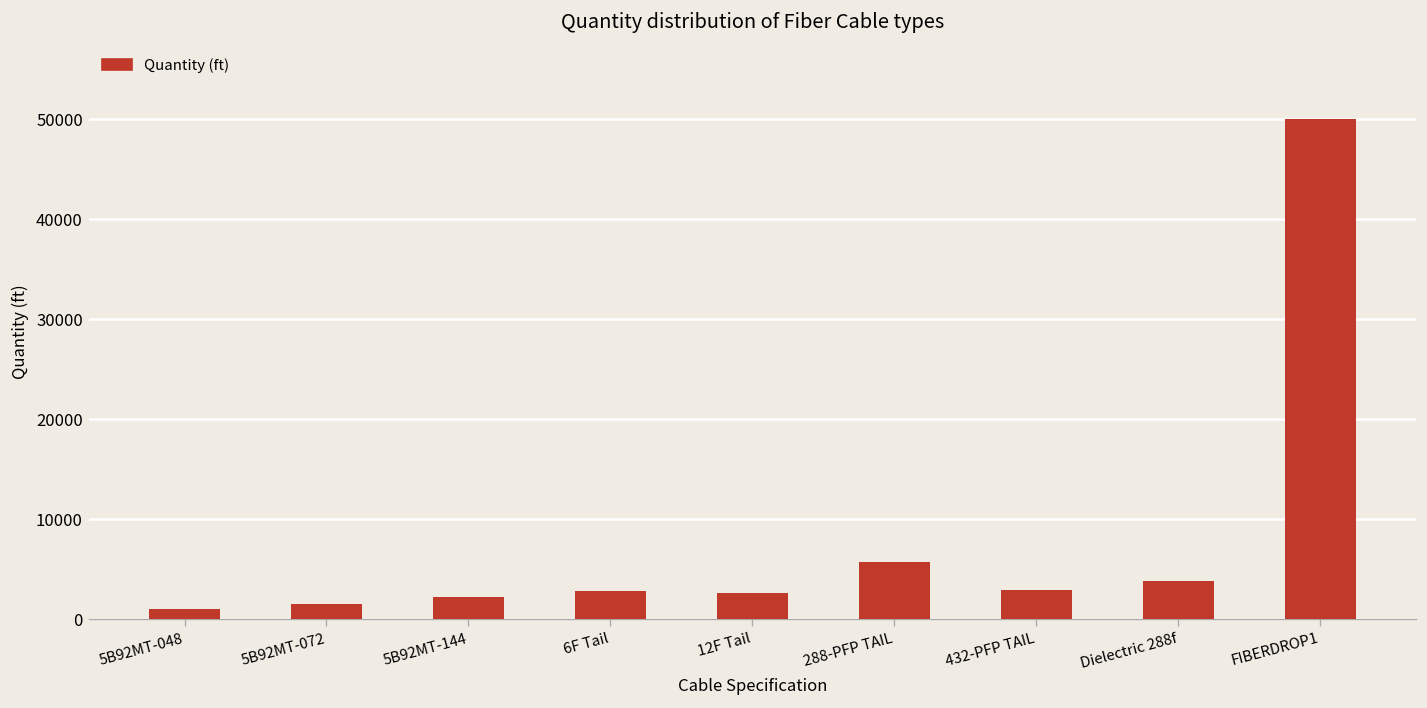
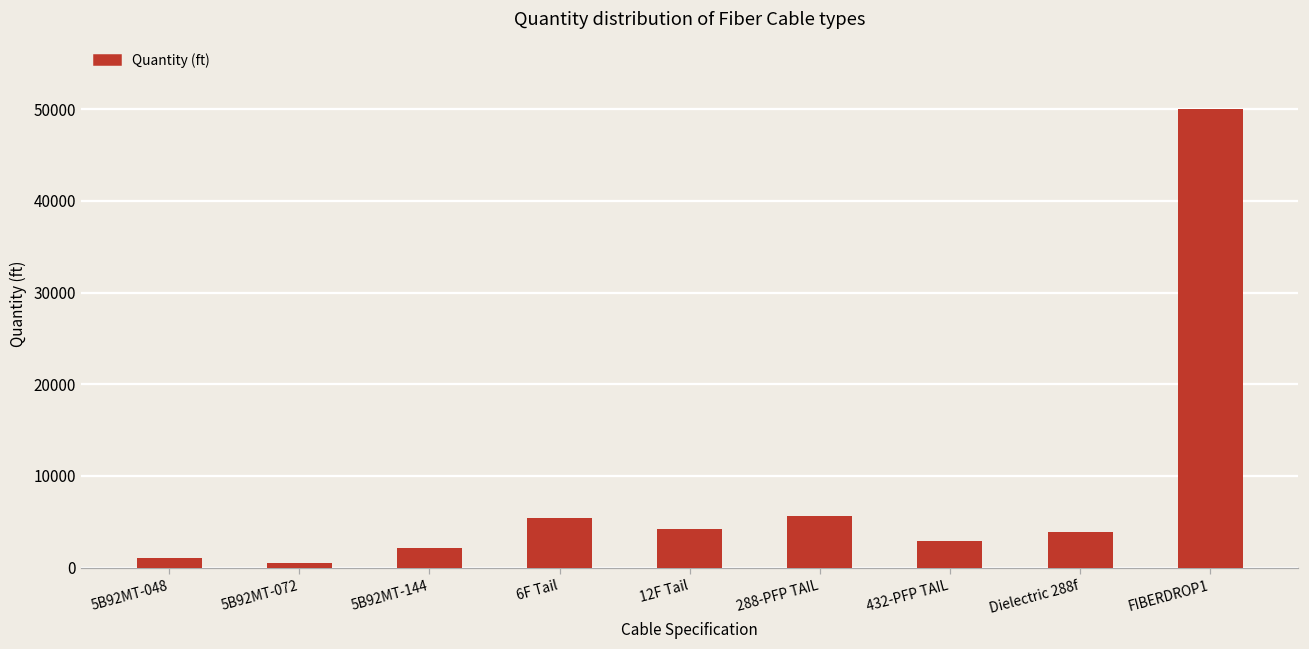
  {
    "5B92MT-048": 1000,
-   "5B92MT-072": 1000,
+   "5B92MT-072": 0,
    "5B92MT-144": 2000,
-   "6F Tail": 3000,
-   "12F Tail": 3000,
+   "6F Tail": 5000,
+   "12F Tail": 4000,
    "288-PFP TAIL": 6000,
    "432-PFP TAIL": 3000,
    "Dielectric 288f": 4000,
    "FIBERDROP1": 50000
  }
